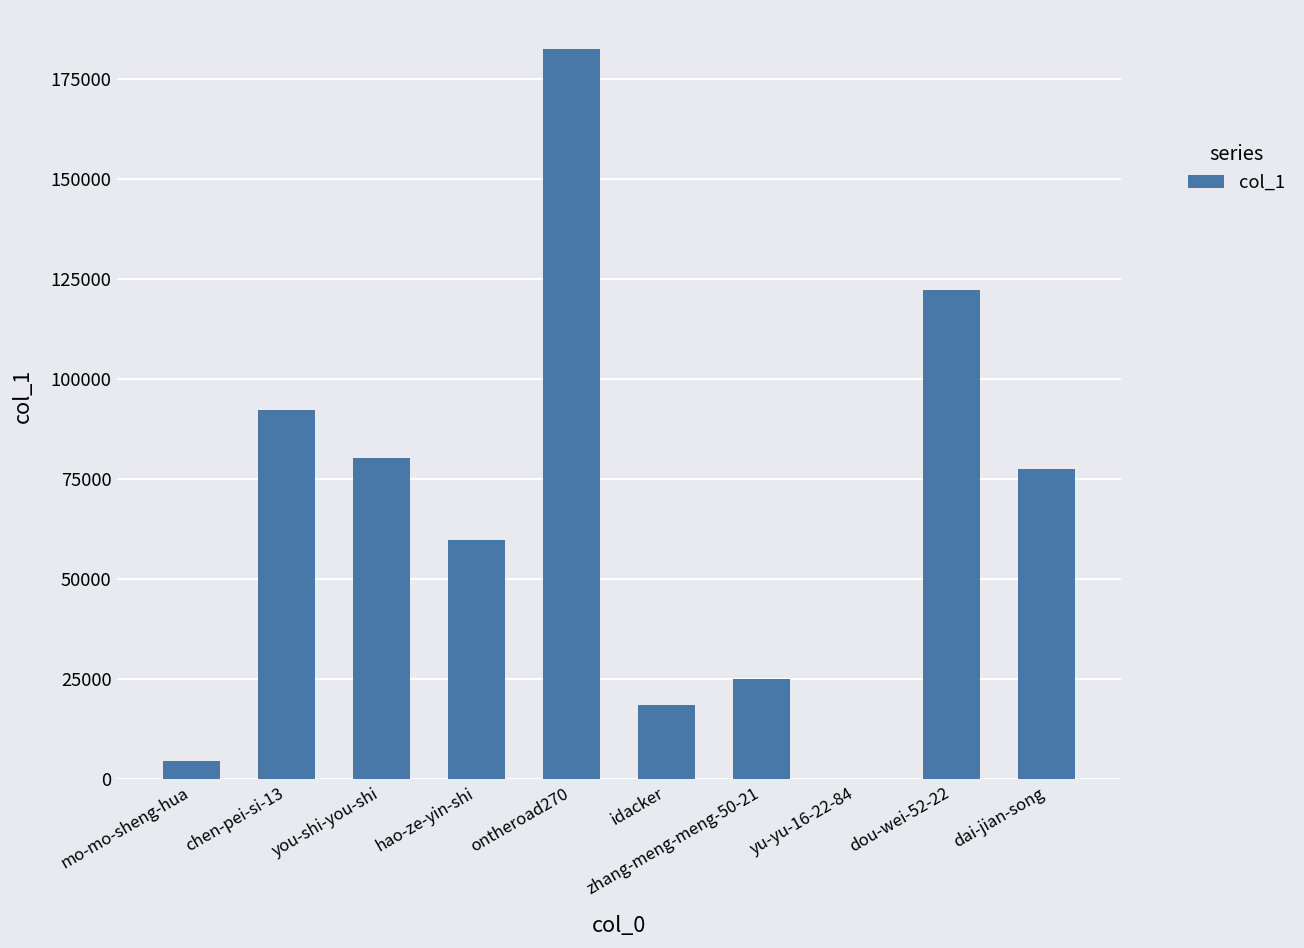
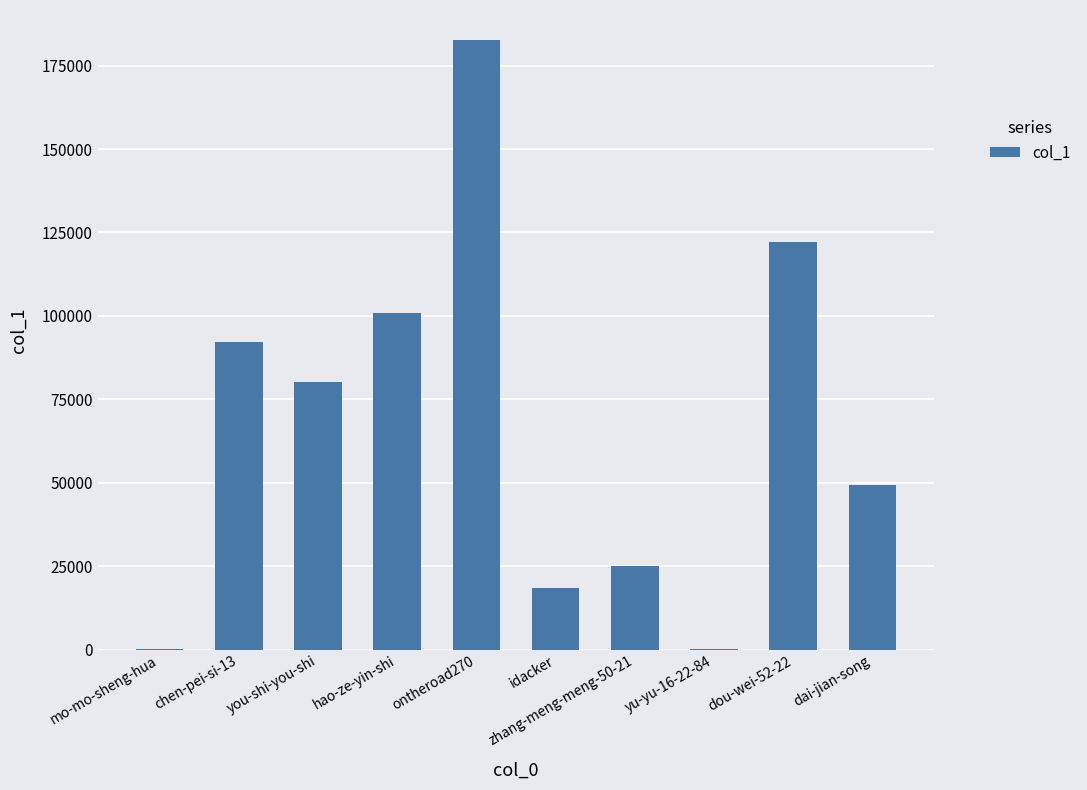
  {
-   "mo-mo-sheng-hua": 5000,
+   "mo-mo-sheng-hua": 0,
    "chen-pei-si-13": 92000,
    "you-shi-you-shi": 80000,
-   "hao-ze-yin-shi": 60000,
+   "hao-ze-yin-shi": 101000,
    "ontheroad270": 183000,
    "idacker": 19000,
    "zhang-meng-meng-50-21": 25000,
    "dou-wei-52-22": 122000,
-   "dai-jian-song": 78000
+   "dai-jian-song": 49000
  }
